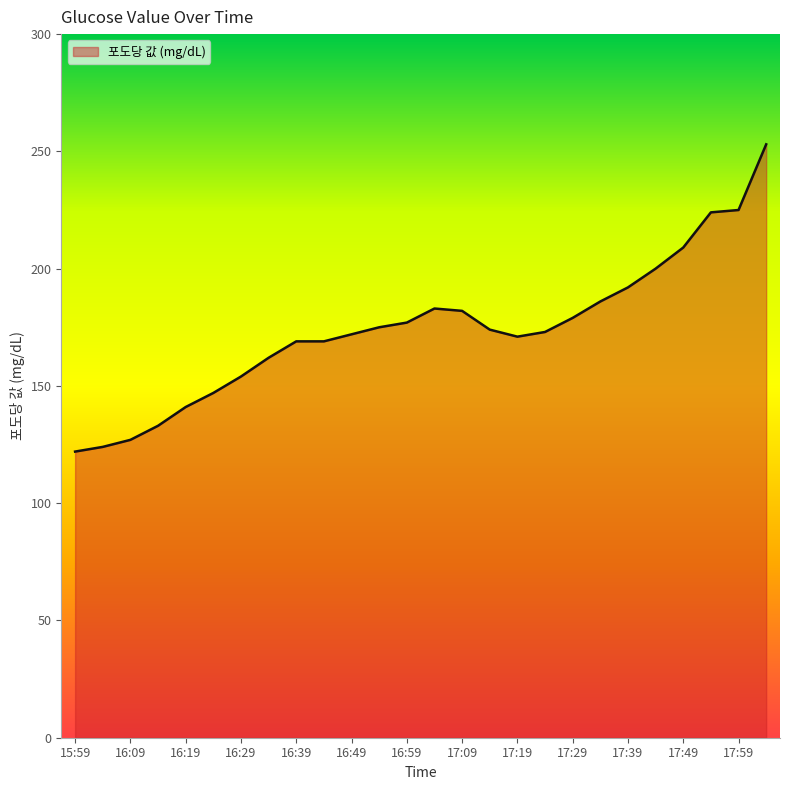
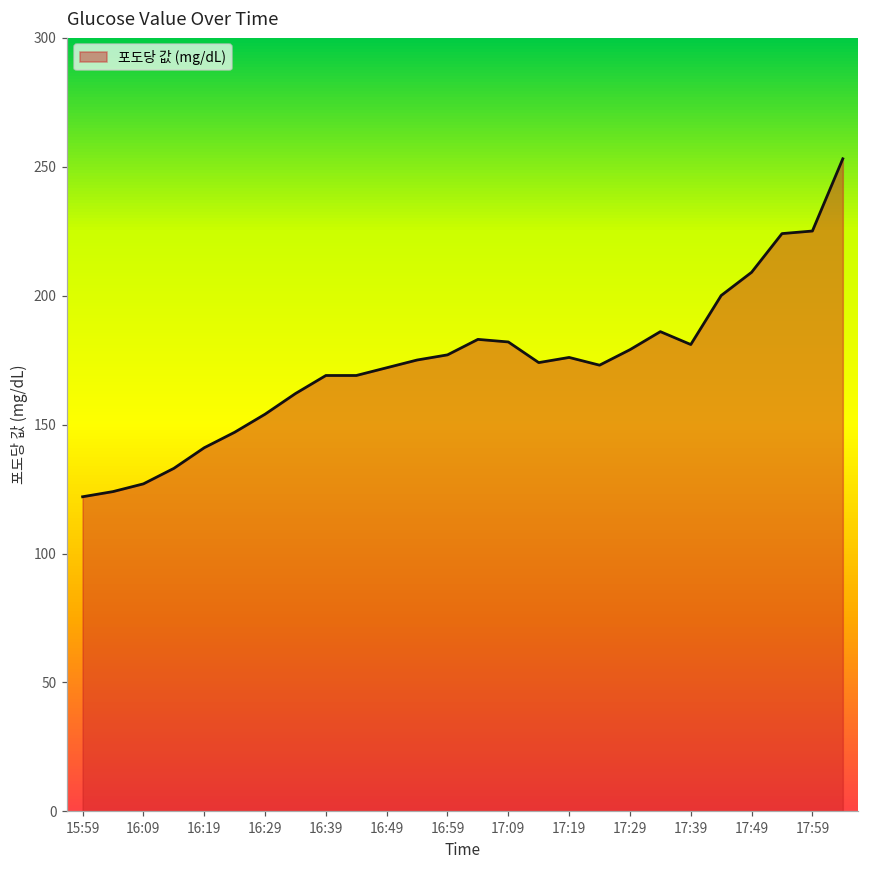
  {
    "15:59": 122,
    "16:09": 127,
    "16:19": 141,
    "16:29": 154,
    "16:39": 169,
    "16:49": 172,
    "16:59": 177,
    "17:09": 182,
-   "17:19": 171,
+   "17:19": 176,
    "17:29": 179,
-   "17:39": 192,
+   "17:39": 181,
    "17:49": 209,
    "17:59": 225
  }
